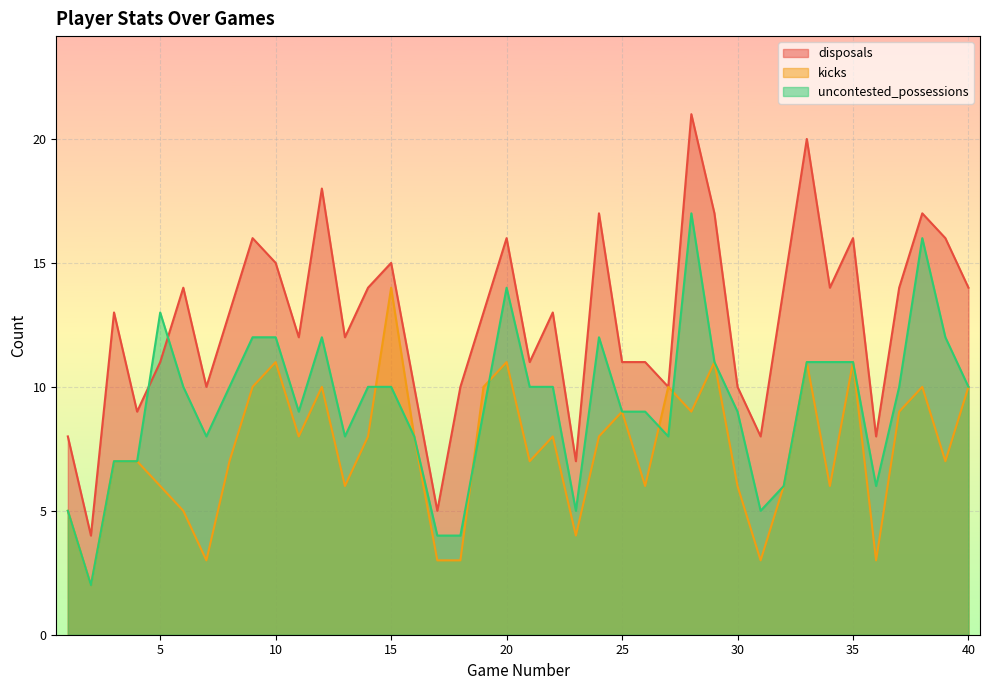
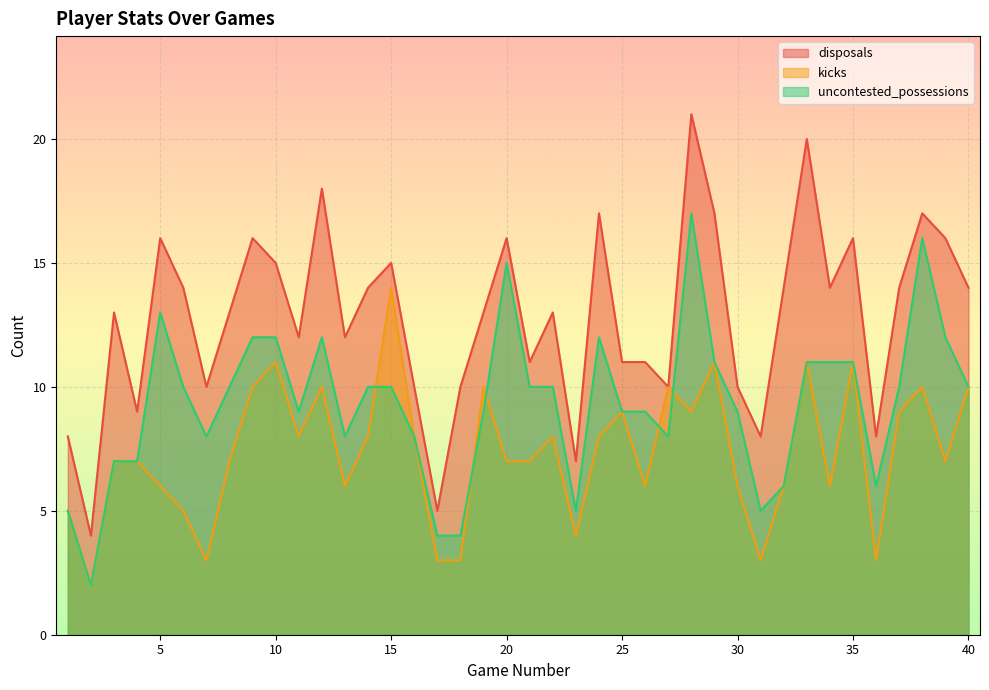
  {
    "disposals": {
-     "5": 11,
+     "5": 16,
      "10": 15,
      "15": 15,
      "20": 16,
      "25": 11,
      "30": 10,
      "35": 16,
      "40": 14
    },
    "kicks": {
      "5": 6,
      "10": 11,
      "15": 14,
-     "20": 11,
+     "20": 7,
      "30": 6
    },
    "uncontested_possessions": {
      "5": 13,
      "10": 12,
      "15": 10,
-     "20": 14,
+     "20": 15,
      "30": 9
    }
  }
